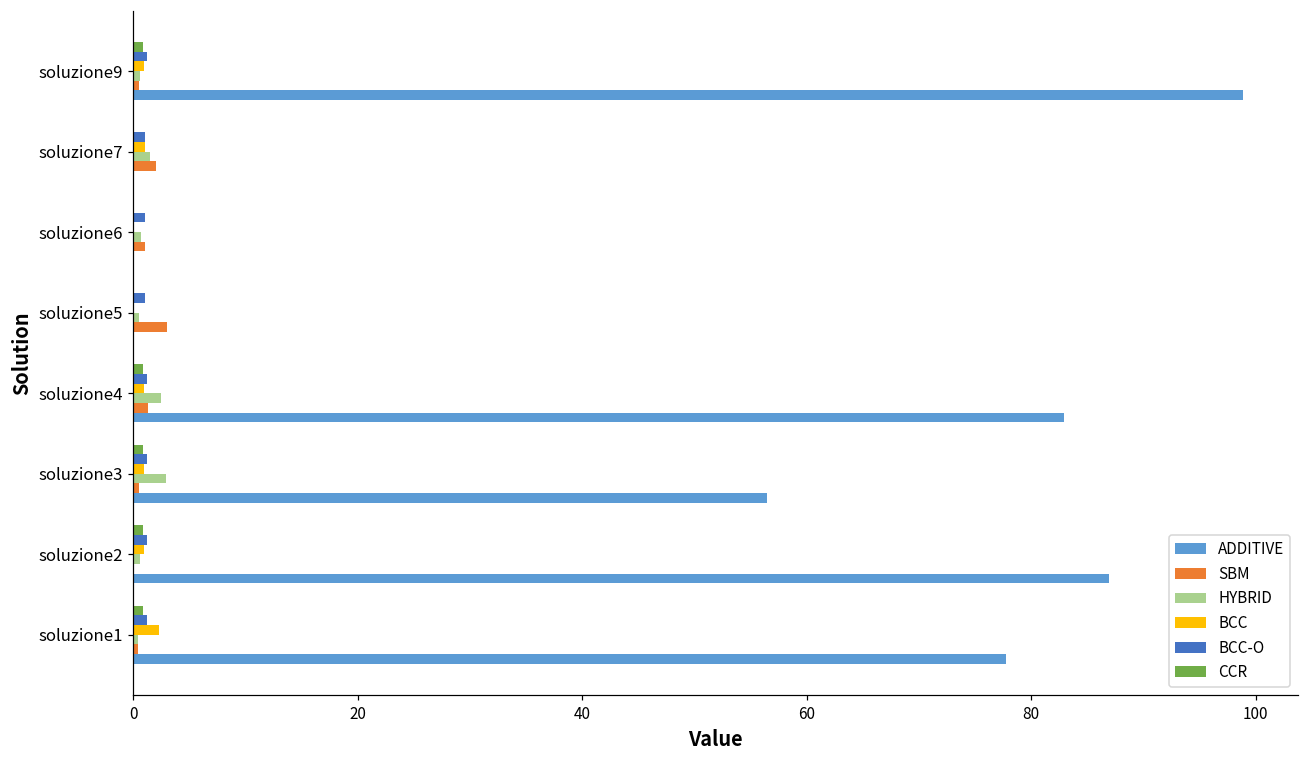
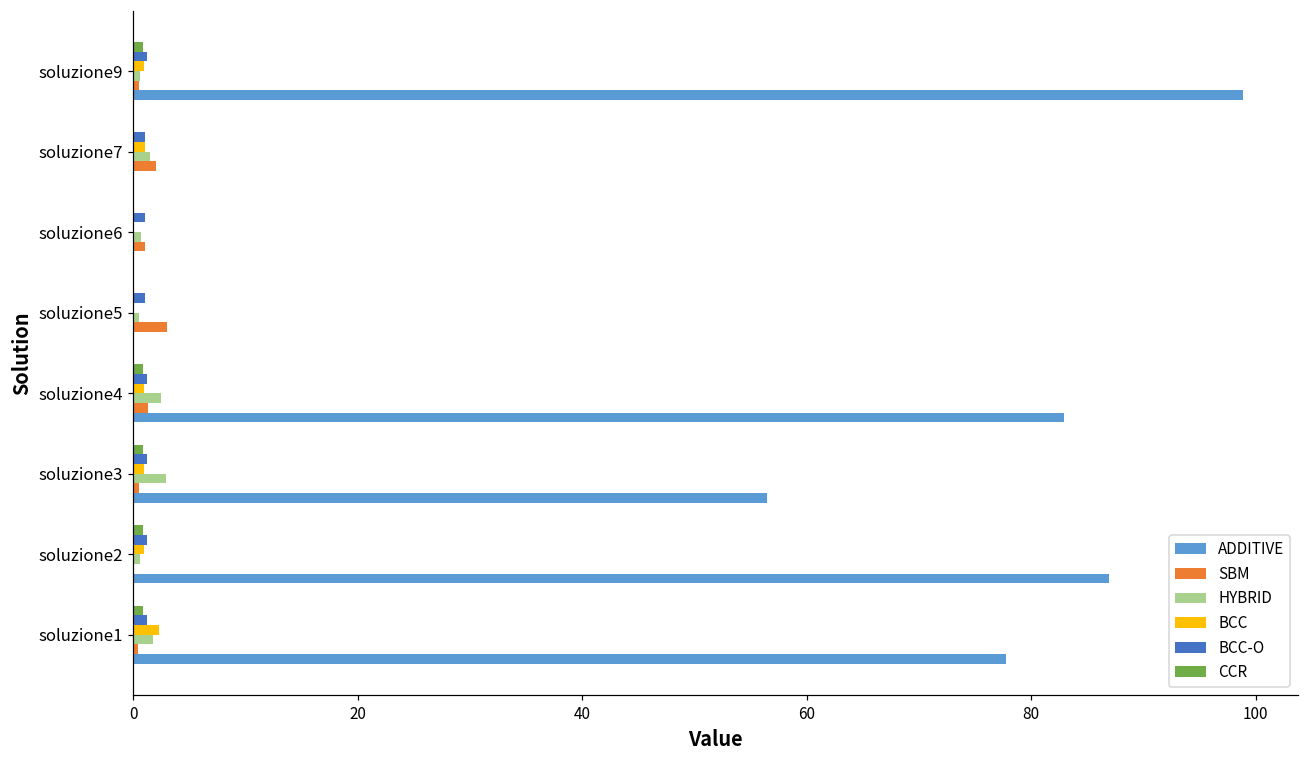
  {
    "SBM": {
      "soluzione9": 0.5,
      "soluzione7": 2.0,
      "soluzione6": 1.0,
      "soluzione5": 3.0,
      "soluzione4": 1.3,
      "soluzione3": 0.5,
      "soluzione1": 0.4
    },
    "HYBRID": {
      "soluzione9": 0.6,
      "soluzione7": 1.5,
      "soluzione6": 0.7,
      "soluzione5": 0.5,
      "soluzione4": 2.4,
      "soluzione3": 2.9,
      "soluzione2": 0.6,
-     "soluzione1": 0.4
+     "soluzione1": 1.8
    },
    "BCC": {
      "soluzione9": 0.9,
      "soluzione7": 1.0,
      "soluzione6": 0.0,
      "soluzione5": 0.0,
      "soluzione4": 0.9,
      "soluzione3": 0.9,
      "soluzione2": 0.9,
      "soluzione1": 2.2
    },
    "CCR": {
      "soluzione9": 0.8,
      "soluzione7": 0.0,
      "soluzione6": 0.0,
      "soluzione5": 0.0,
      "soluzione4": 0.8,
      "soluzione3": 0.8,
      "soluzione2": 0.8,
      "soluzione1": 0.8
    }
  }
